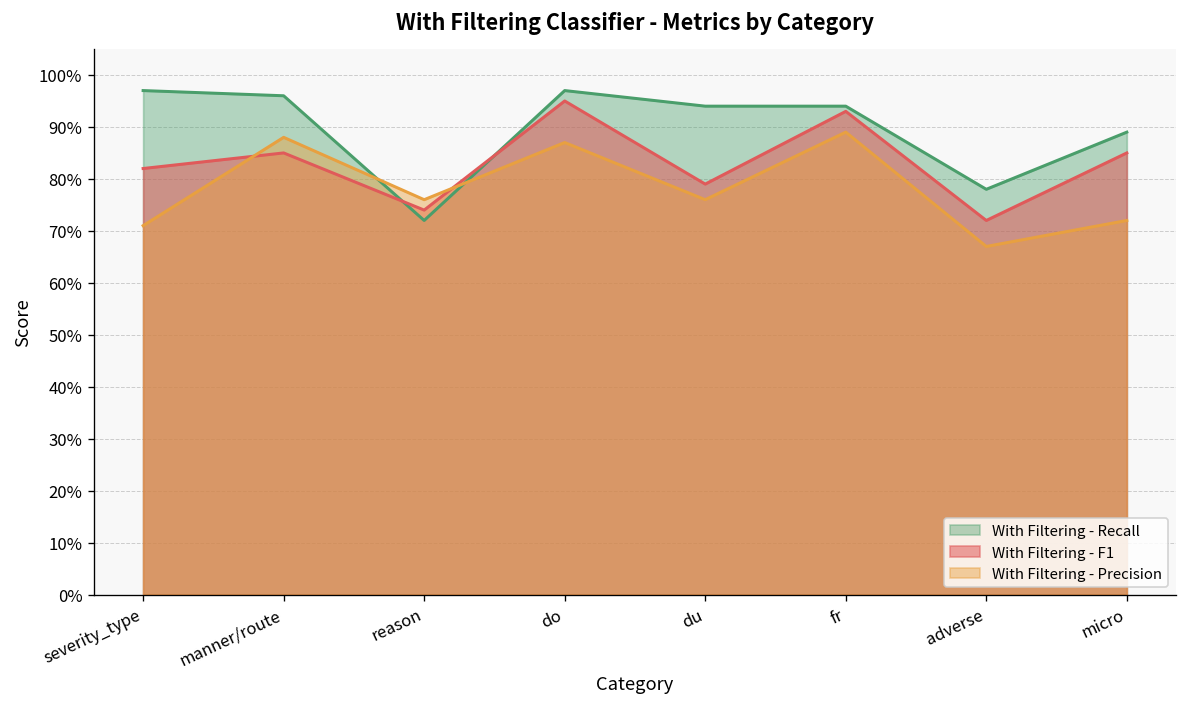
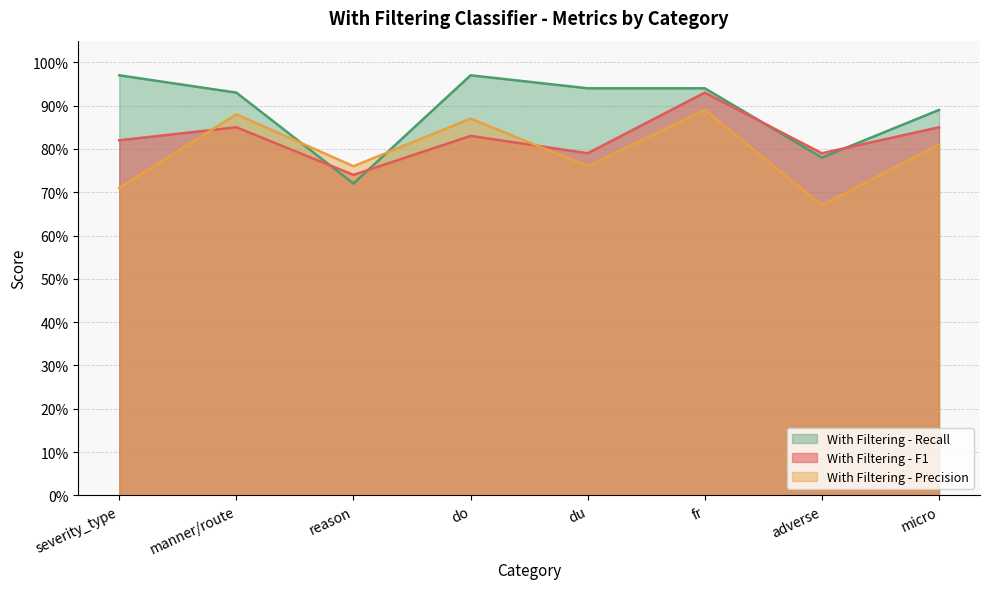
  {
    "With Filtering - Recall": {
      "severity_type": "97%",
-     "manner/route": "96%",
+     "manner/route": "93%",
      "reason": "72%",
      "do": "97%",
      "du": "94%",
      "fr": "94%",
      "adverse": "78%",
      "micro": "89%"
    },
    "With Filtering - F1": {
      "severity_type": "82%",
      "manner/route": "85%",
      "reason": "74%",
-     "do": "95%",
+     "do": "83%",
      "du": "79%",
      "fr": "93%",
-     "adverse": "72%",
+     "adverse": "79%",
      "micro": "85%"
    },
    "With Filtering - Precision": {
      "severity_type": "71%",
      "manner/route": "88%",
      "reason": "76%",
      "do": "87%",
      "du": "76%",
      "fr": "89%",
      "adverse": "67%",
-     "micro": "72%"
+     "micro": "81%"
    }
  }
